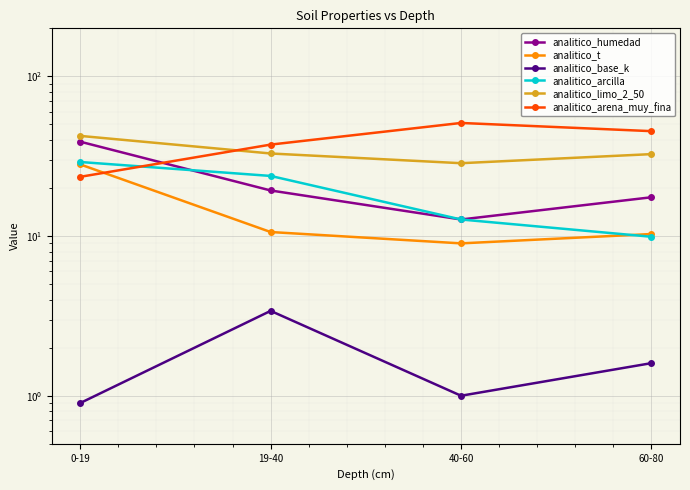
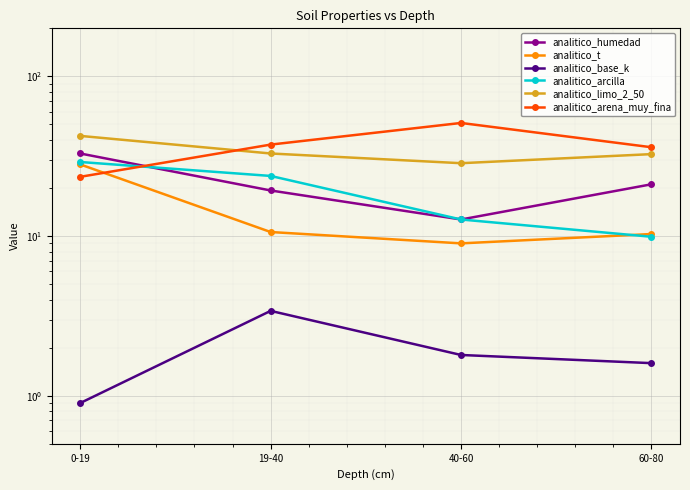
  {
    "analitico_humedad": {
-     "0-19": 39,
+     "0-19": 33,
      "19-40": 19,
-     "60-80": 18
+     "60-80": 21
    },
    "analitico_base_k": {
      "0-19": 0.9,
      "19-40": 3.4,
-     "40-60": 1.0,
+     "40-60": 1.8,
      "60-80": 1.6
    },
    "analitico_arcilla": {
      "19-40": 24,
      "60-80": 10
    },
    "analitico_arena_muy_fina": {
      "0-19": 24,
      "19-40": 37,
      "40-60": 51,
-     "60-80": 45
+     "60-80": 36
    }
  }
